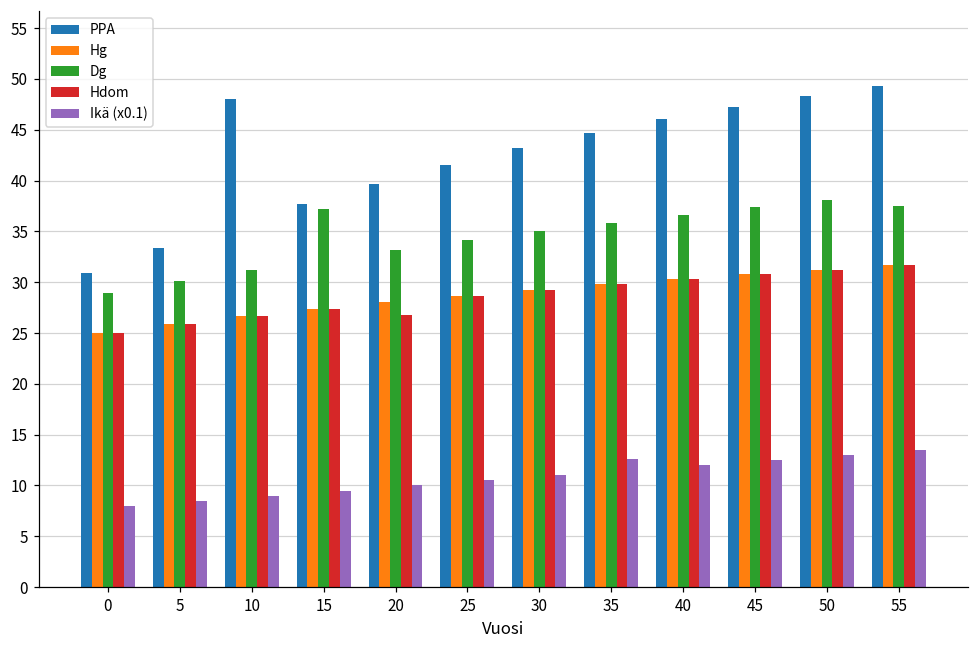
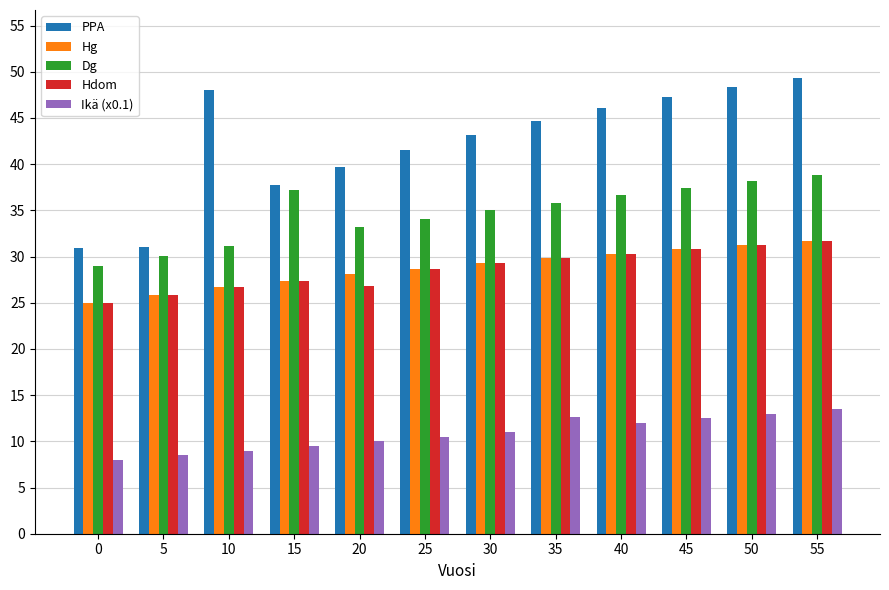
  {
    "PPA": {
      "0": 31,
-     "5": 33,
+     "5": 31,
      "10": 48,
      "15": 38,
      "20": 40,
      "25": 42,
      "30": 43,
      "35": 45,
      "40": 46,
      "45": 47,
      "50": 48,
      "55": 49
    },
    "Hg": {
      "0": 25,
      "5": 26,
      "10": 27,
      "15": 27,
      "20": 28,
      "25": 29,
      "30": 29,
      "35": 30,
      "40": 30,
      "45": 31,
      "50": 31,
      "55": 32
    },
    "Dg": {
      "0": 29,
      "5": 30,
      "10": 31,
      "15": 37,
      "20": 33,
      "25": 34,
      "30": 35,
      "35": 36,
      "40": 37,
      "45": 37,
      "50": 38,
-     "55": 38
+     "55": 39
    },
    "Hdom": {
      "0": 25,
      "5": 26,
      "10": 27,
      "15": 27,
      "20": 27,
      "25": 29,
      "30": 29,
      "35": 30,
      "40": 30,
      "45": 31,
      "50": 31,
      "55": 32
    },
    "Ikä (x0.1)": {
      "0": 8,
      "5": 9,
      "10": 9,
      "15": 10,
      "20": 10,
      "25": 11,
      "30": 11,
      "35": 13,
      "40": 12,
      "45": 13,
      "50": 13,
      "55": 14
    }
  }
